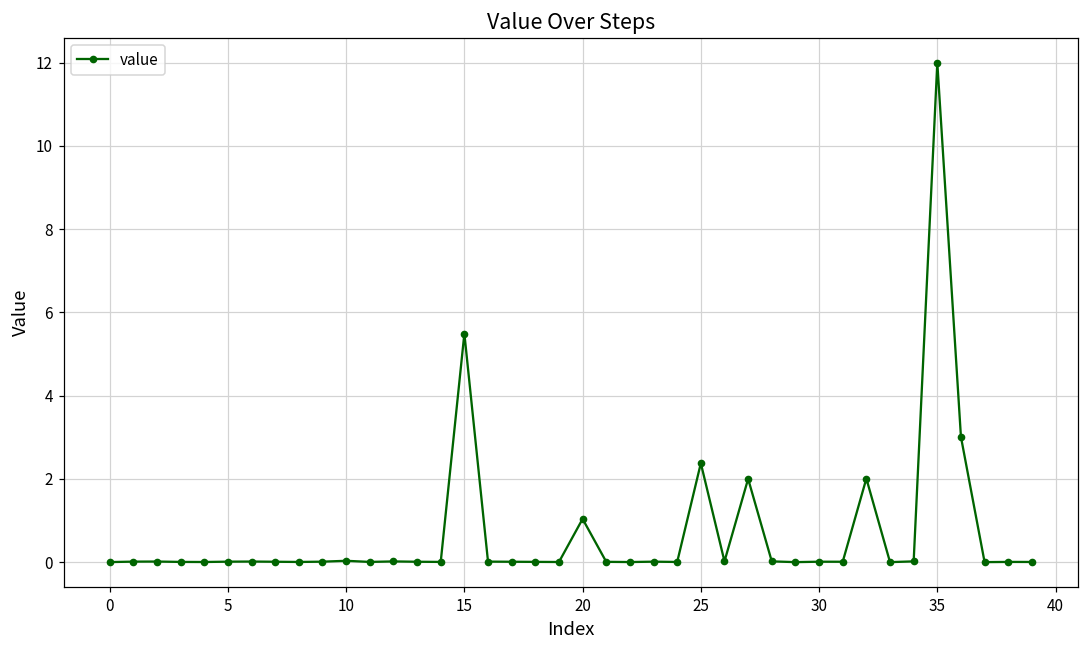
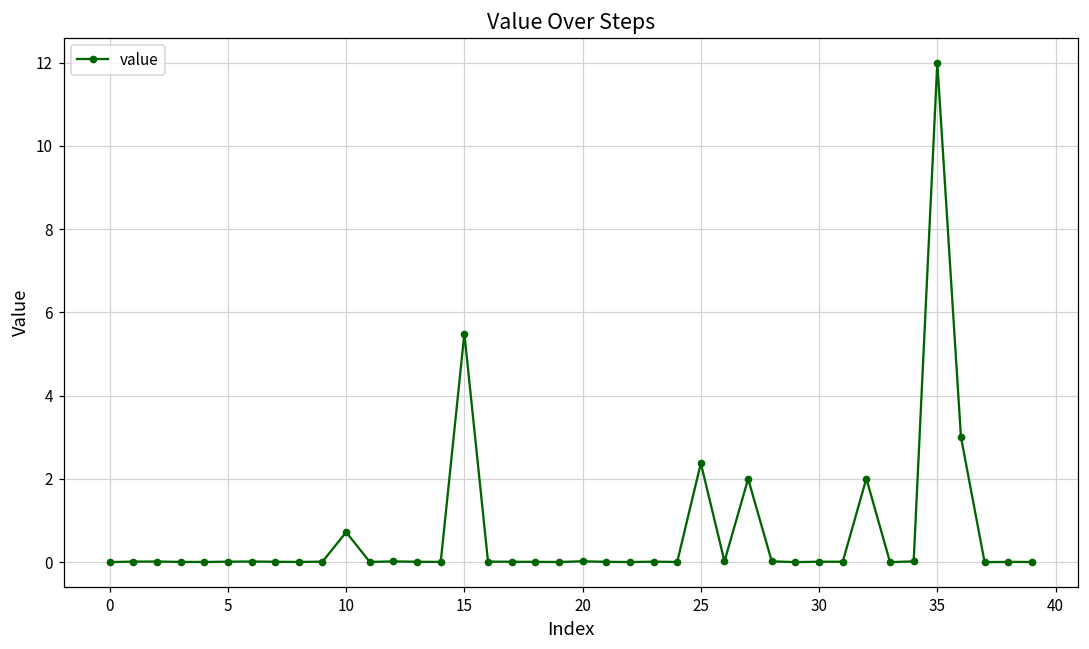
  {
    "0": 0.0,
    "5": 0.0,
-   "10": 0.0,
+   "10": 0.7,
    "15": 5.5,
-   "20": 1.0,
+   "20": 0.0,
    "25": 2.4,
    "30": 0.0,
    "35": 12.0
  }
